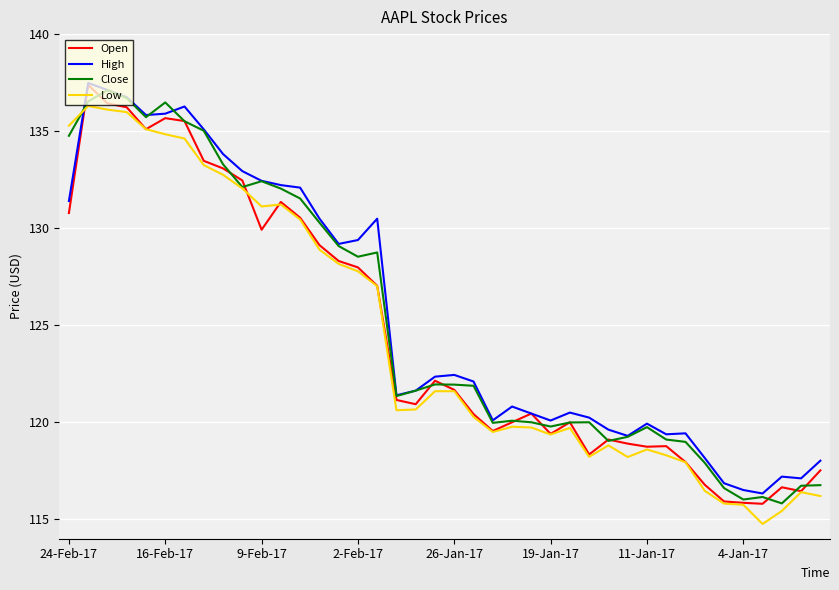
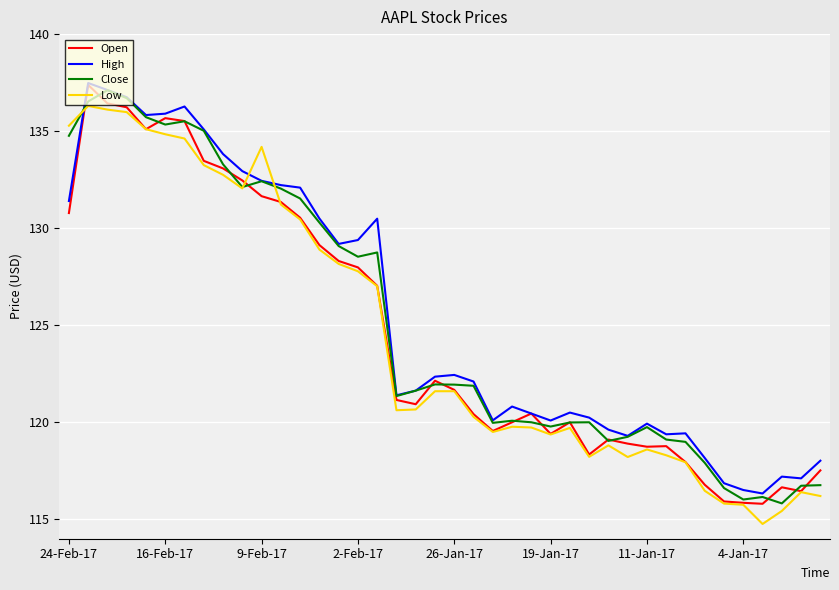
  {
    "Open": {
      "24-Feb-17": 130.8,
      "16-Feb-17": 135.7,
-     "9-Feb-17": 129.9,
+     "9-Feb-17": 131.7,
      "2-Feb-17": 128.0,
      "11-Jan-17": 118.7
    },
    "High": {
      "24-Feb-17": 131.4,
      "16-Feb-17": 135.9,
      "2-Feb-17": 129.4,
      "26-Jan-17": 122.4,
      "19-Jan-17": 120.1,
      "11-Jan-17": 119.9,
      "4-Jan-17": 116.5
    },
    "Close": {
      "24-Feb-17": 134.8,
-     "16-Feb-17": 136.5,
+     "16-Feb-17": 135.3,
      "2-Feb-17": 128.5,
      "26-Jan-17": 121.9,
      "19-Jan-17": 119.8,
      "11-Jan-17": 119.8,
      "4-Jan-17": 116.0
    },
    "Low": {
      "24-Feb-17": 135.3,
      "16-Feb-17": 134.8,
-     "9-Feb-17": 131.1,
+     "9-Feb-17": 134.2,
      "2-Feb-17": 127.8,
      "11-Jan-17": 118.6
    }
  }
